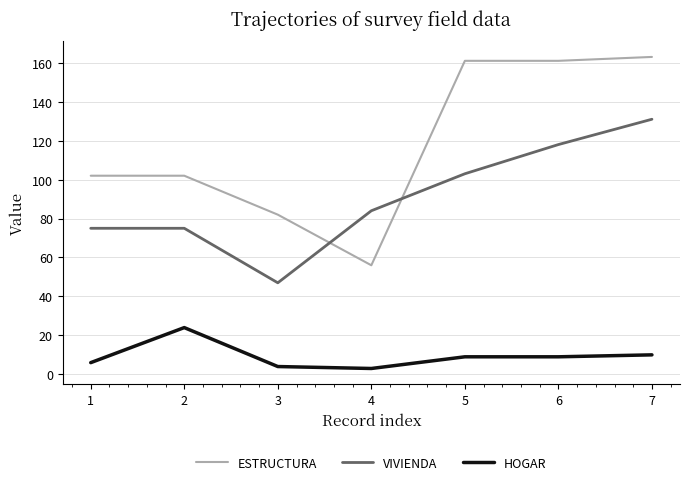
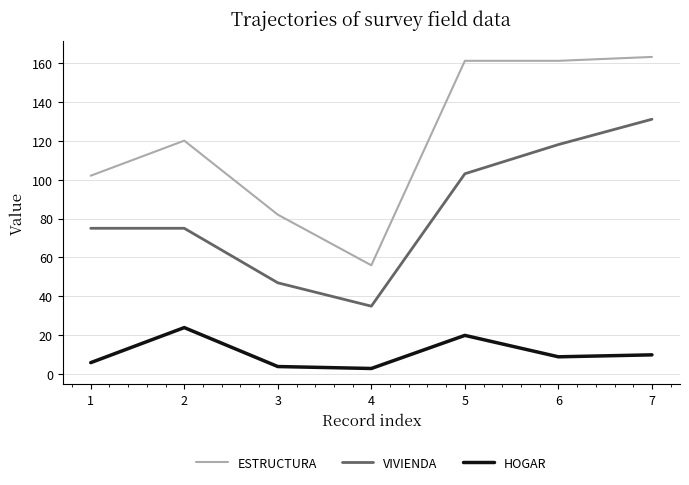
  {
    "ESTRUCTURA": {
      "1": 102,
-     "2": 102,
+     "2": 120,
      "3": 82,
      "4": 56,
      "5": 161,
      "6": 161,
      "7": 163
    },
    "VIVIENDA": {
      "1": 75,
      "2": 75,
      "3": 47,
-     "4": 84,
+     "4": 35,
      "5": 103,
      "6": 118,
      "7": 131
    },
    "HOGAR": {
      "1": 6,
      "2": 24,
      "3": 4,
      "4": 3,
-     "5": 9,
+     "5": 20,
      "6": 9,
      "7": 10
    }
  }
